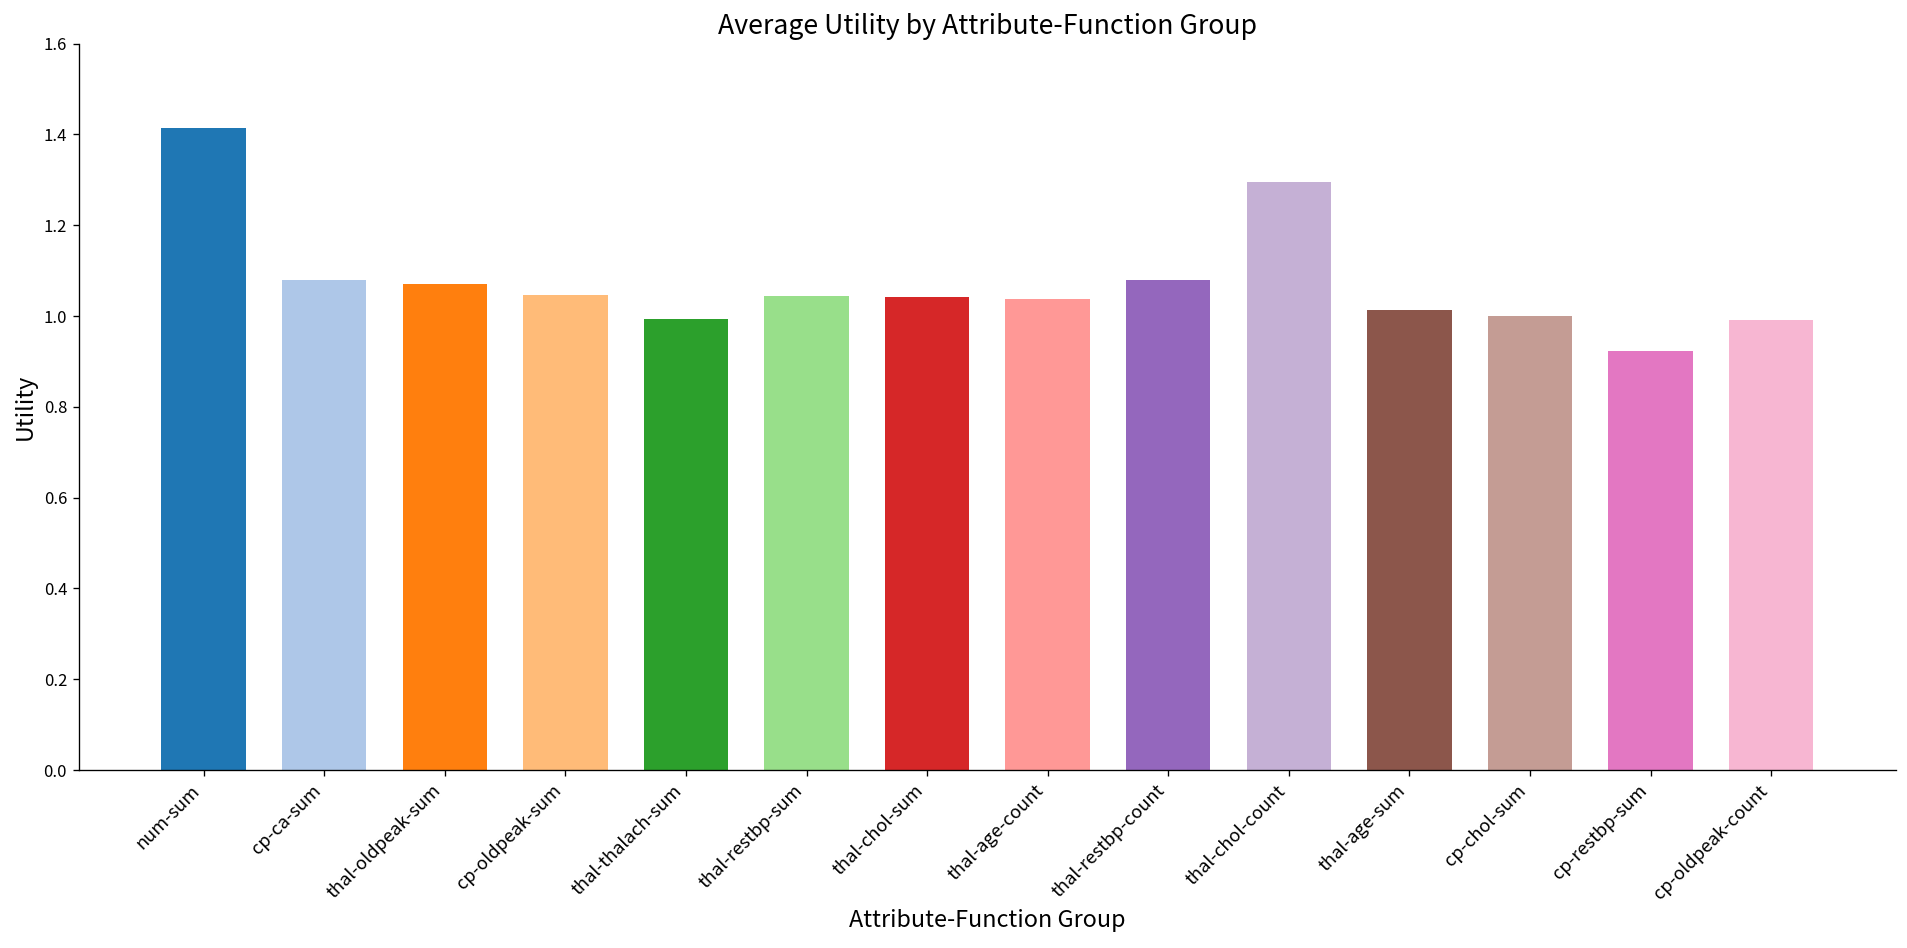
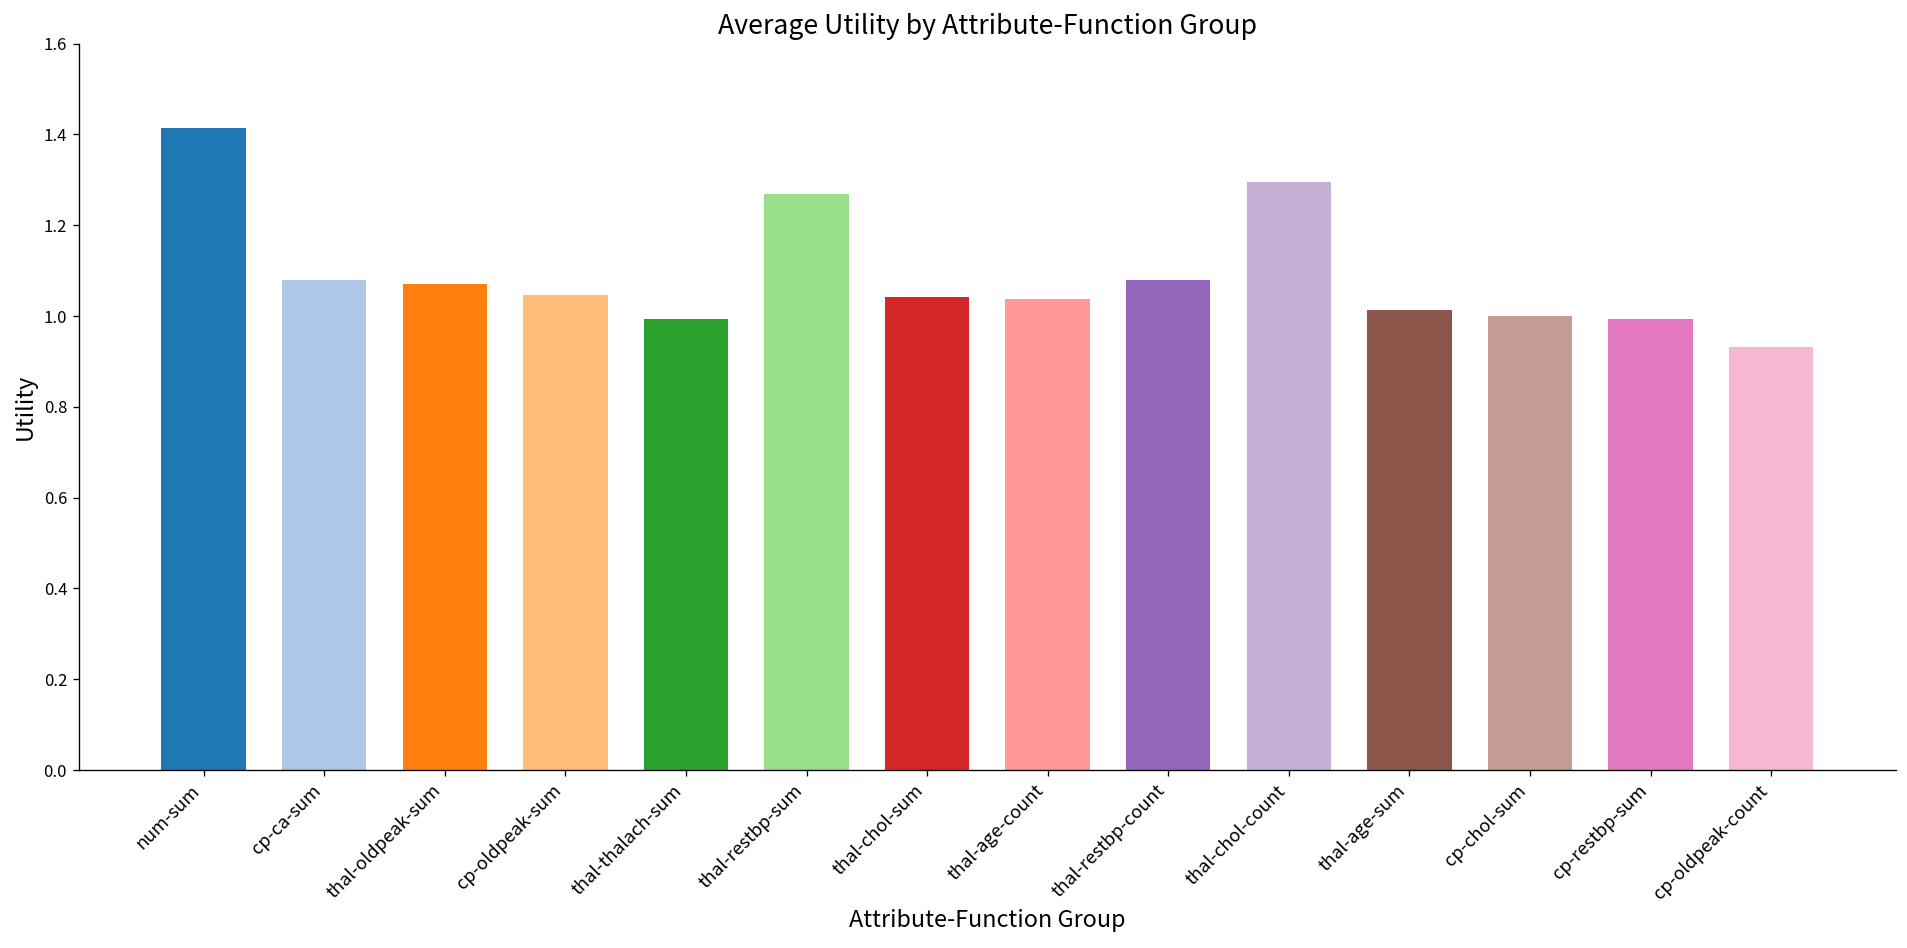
  {
    "num-sum": 1.41,
    "cp-ca-sum": 1.08,
    "thal-oldpeak-sum": 1.07,
    "cp-oldpeak-sum": 1.05,
    "thal-thalach-sum": 0.99,
-   "thal-restbp-sum": 1.04,
+   "thal-restbp-sum": 1.27,
    "thal-chol-sum": 1.04,
    "thal-age-count": 1.04,
    "thal-restbp-count": 1.08,
    "thal-chol-count": 1.30,
    "thal-age-sum": 1.01,
    "cp-chol-sum": 1.00,
-   "cp-restbp-sum": 0.92,
-   "cp-oldpeak-count": 0.99
+   "cp-restbp-sum": 0.99,
+   "cp-oldpeak-count": 0.93
  }
